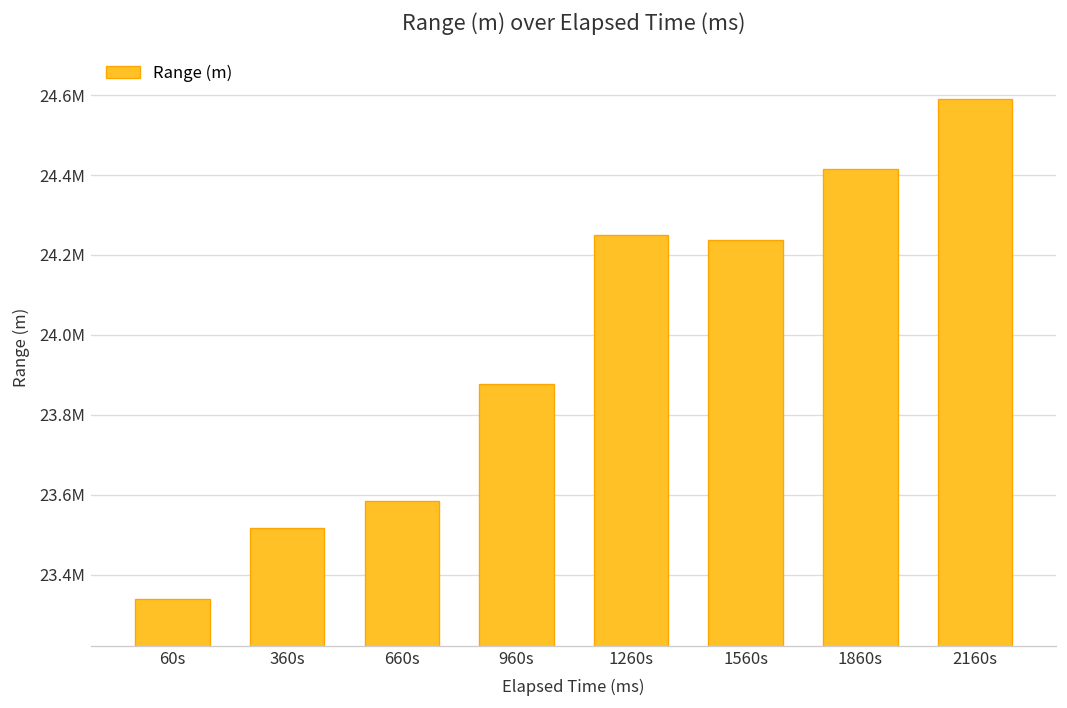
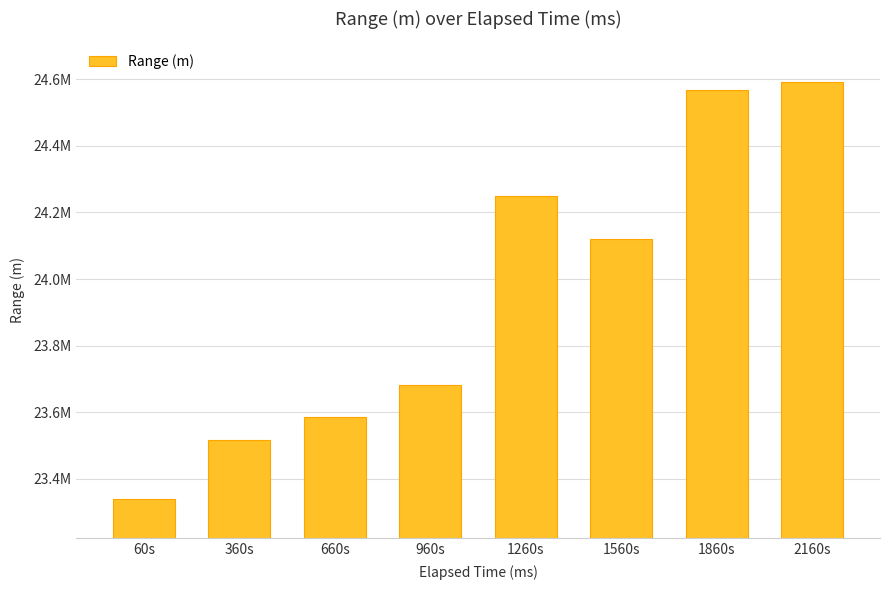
  {
    "60s": 23340000,
    "360s": 23520000,
    "660s": 23590000,
-   "960s": 23880000,
+   "960s": 23680000,
    "1260s": 24250000,
-   "1560s": 24240000,
-   "1860s": 24410000,
+   "1560s": 24120000,
+   "1860s": 24570000,
    "2160s": 24590000
  }
